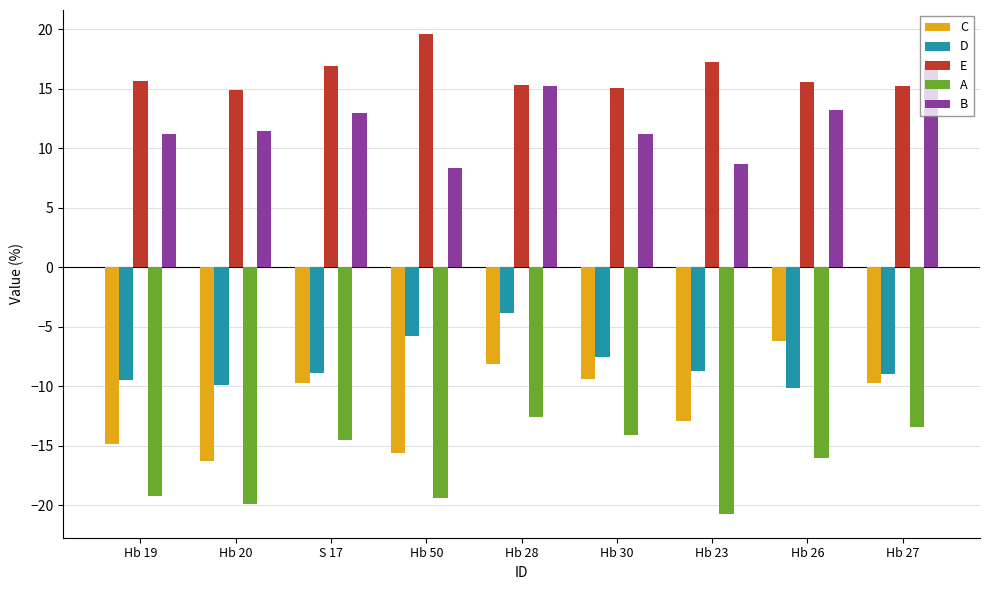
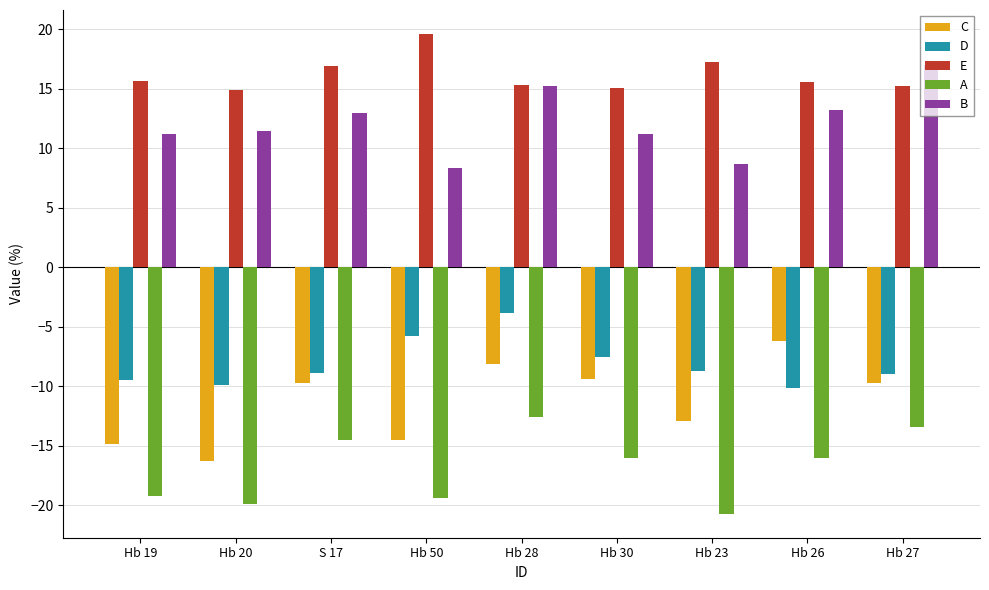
  {
    "C": {
      "Hb 19": -14.8,
      "Hb 20": -16.3,
      "S 17": -9.8,
-     "Hb 50": -15.6,
+     "Hb 50": -14.5,
      "Hb 28": -8.1,
      "Hb 30": -9.4,
      "Hb 23": -12.9,
      "Hb 26": -6.2,
      "Hb 27": -9.7
    },
    "D": {
      "Hb 19": -9.5,
      "Hb 20": -9.9,
      "S 17": -8.9,
      "Hb 50": -5.8,
      "Hb 28": -3.8,
      "Hb 30": -7.5,
      "Hb 23": -8.7,
      "Hb 26": -10.2,
      "Hb 27": -9.0
    },
    "E": {
      "Hb 19": 15.6,
      "Hb 20": 14.9,
      "S 17": 16.9,
      "Hb 50": 19.6,
      "Hb 28": 15.3,
      "Hb 30": 15.0,
      "Hb 23": 17.2,
      "Hb 26": 15.6,
      "Hb 27": 15.3
    },
    "A": {
      "Hb 19": -19.2,
      "Hb 20": -19.9,
      "S 17": -14.5,
      "Hb 50": -19.3,
      "Hb 28": -12.5,
-     "Hb 30": -14.1,
+     "Hb 30": -16.0,
      "Hb 23": -20.7,
      "Hb 26": -16.0,
      "Hb 27": -13.4
    },
    "B": {
      "Hb 19": 11.2,
      "Hb 20": 11.4,
      "S 17": 12.9,
      "Hb 50": 8.3,
      "Hb 28": 15.2,
      "Hb 30": 11.2,
      "Hb 23": 8.6,
      "Hb 26": 13.2
    }
  }
